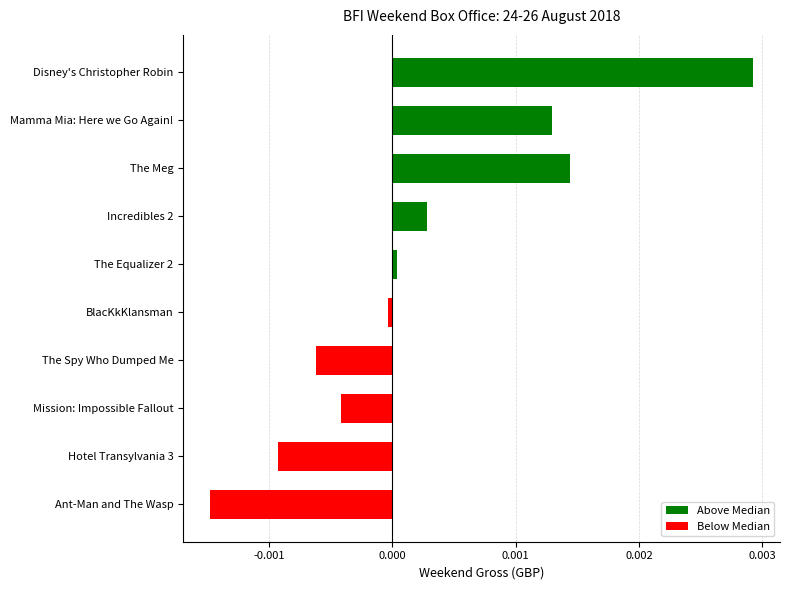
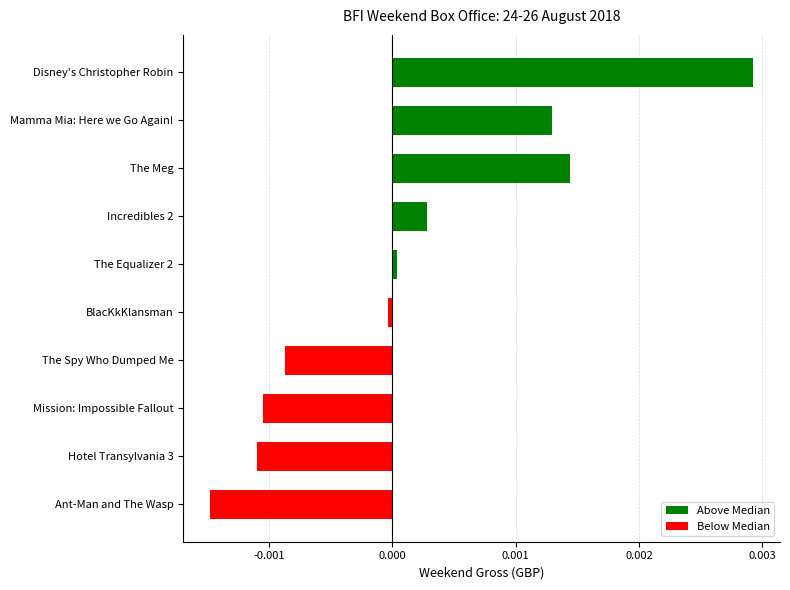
  {
    "Disney's Christopher Robin": 0.00292,
    "Mamma Mia: Here we Go Again!": 0.00130,
    "The Meg": 0.00144,
    "Incredibles 2": 0.00028,
    "The Equalizer 2": 0.00004,
    "BlacKkKlansman": -0.00004,
-   "The Spy Who Dumped Me": -0.00062,
-   "Mission: Impossible Fallout": -0.00041,
-   "Hotel Transylvania 3": -0.00093,
+   "The Spy Who Dumped Me": -0.00087,
+   "Mission: Impossible Fallout": -0.00105,
+   "Hotel Transylvania 3": -0.00110,
    "Ant-Man and The Wasp": -0.00148
  }
